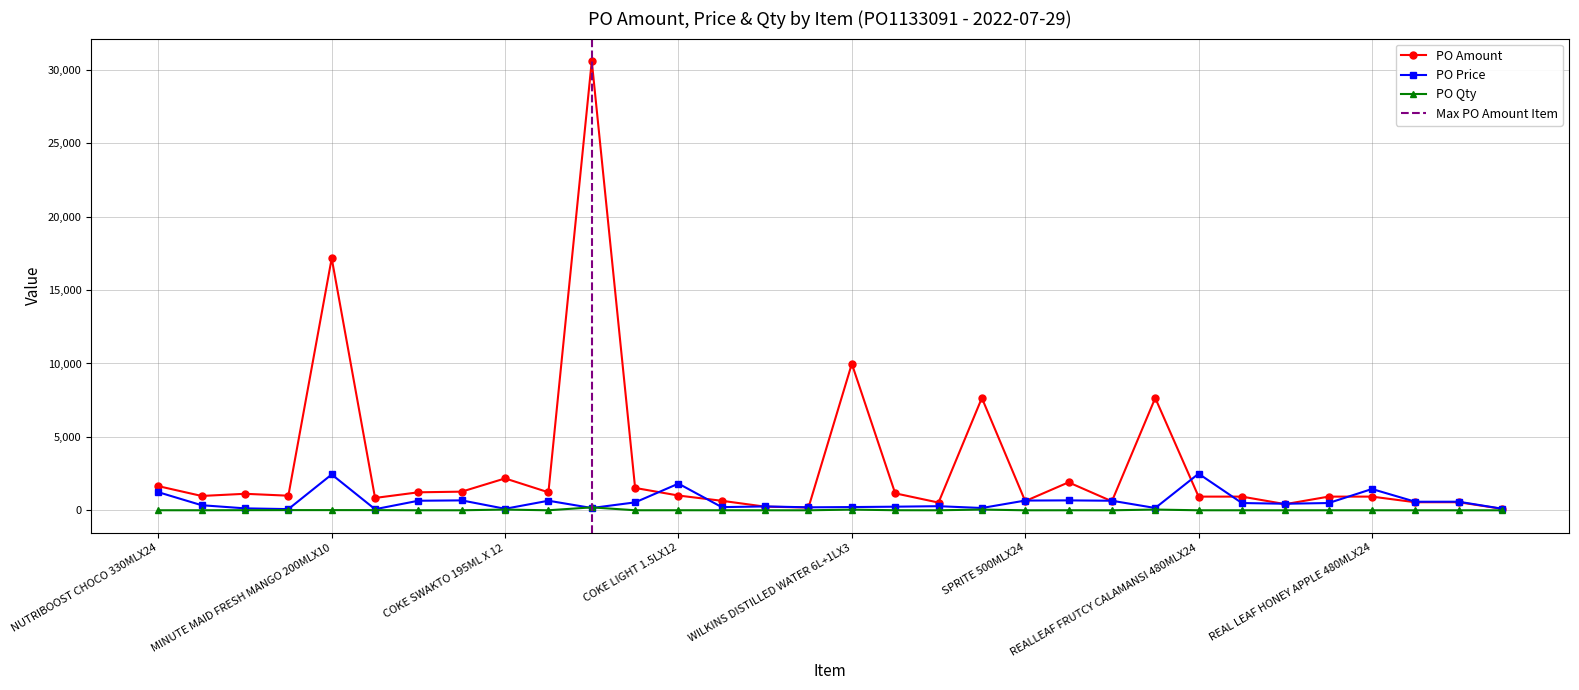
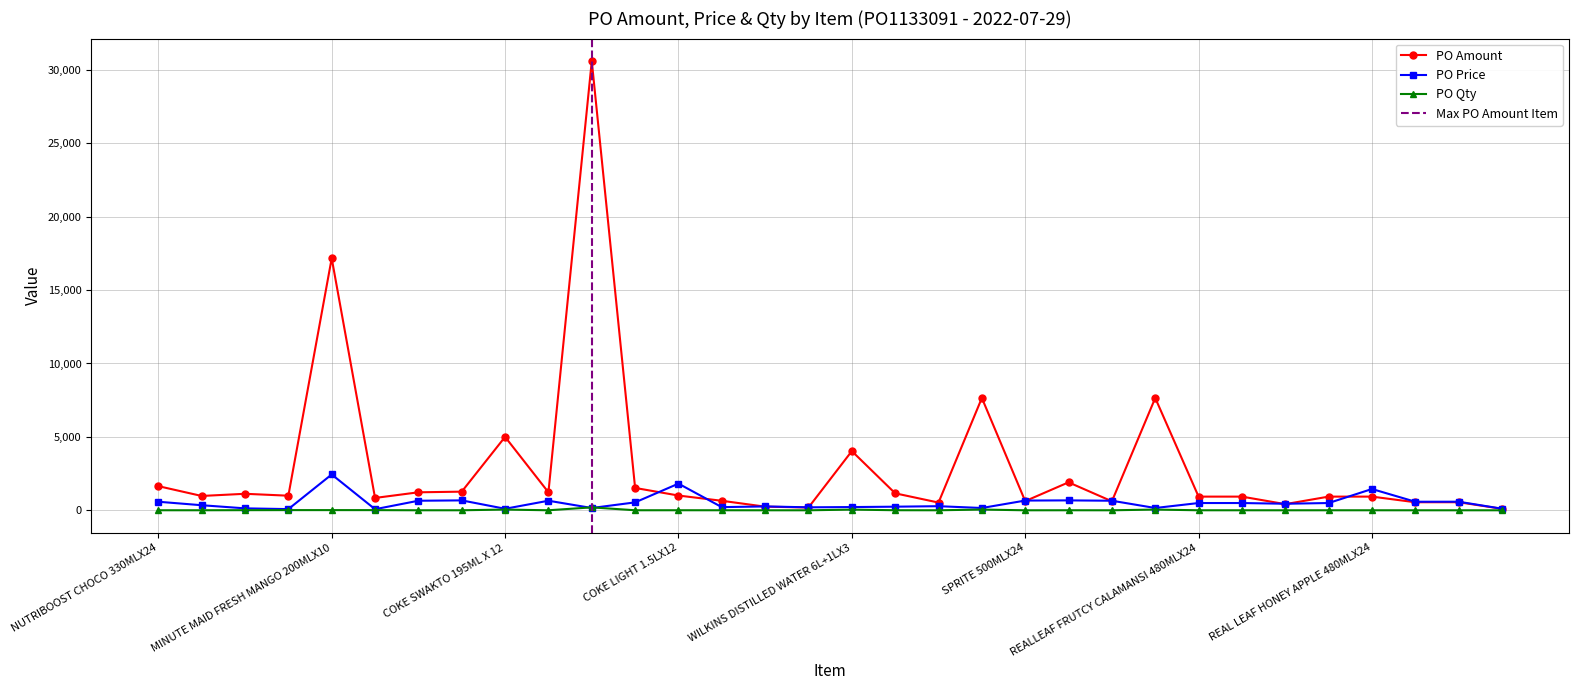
  {
    "PO Amount": {
      "NUTRIBOOST CHOCO 330MLX24": "1,600",
      "MINUTE MAID FRESH MANGO 200MLX10": "17,200",
-     "COKE SWAKTO 195ML X 12": "2,200",
+     "COKE SWAKTO 195ML X 12": "5,000",
      "COKE LIGHT 1.5LX12": "1,000",
-     "WILKINS DISTILLED WATER 6L+1LX3": "10,000",
+     "WILKINS DISTILLED WATER 6L+1LX3": "4,000",
      "REALLEAF FRUTCY CALAMANSI 480MLX24": "900",
      "REAL LEAF HONEY APPLE 480MLX24": "900"
    },
    "PO Price": {
-     "NUTRIBOOST CHOCO 330MLX24": "1,200",
+     "NUTRIBOOST CHOCO 330MLX24": "600",
      "MINUTE MAID FRESH MANGO 200MLX10": "2,400",
      "COKE LIGHT 1.5LX12": "1,800",
-     "REALLEAF FRUTCY CALAMANSI 480MLX24": "2,500",
+     "REALLEAF FRUTCY CALAMANSI 480MLX24": "500",
      "REAL LEAF HONEY APPLE 480MLX24": "1,500"
    },
    "PO Qty": {
      "NUTRIBOOST CHOCO 330MLX24": "0",
      "MINUTE MAID FRESH MANGO 200MLX10": "0",
      "COKE LIGHT 1.5LX12": "0",
      "SPRITE 500MLX24": "0",
      "REALLEAF FRUTCY CALAMANSI 480MLX24": "0",
      "REAL LEAF HONEY APPLE 480MLX24": "0"
    }
  }
